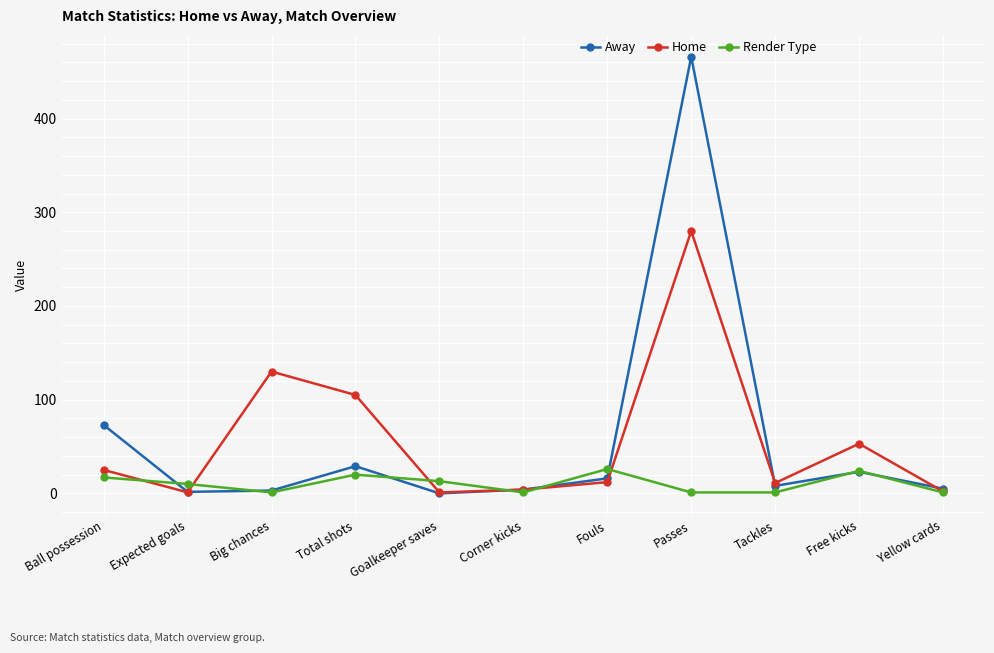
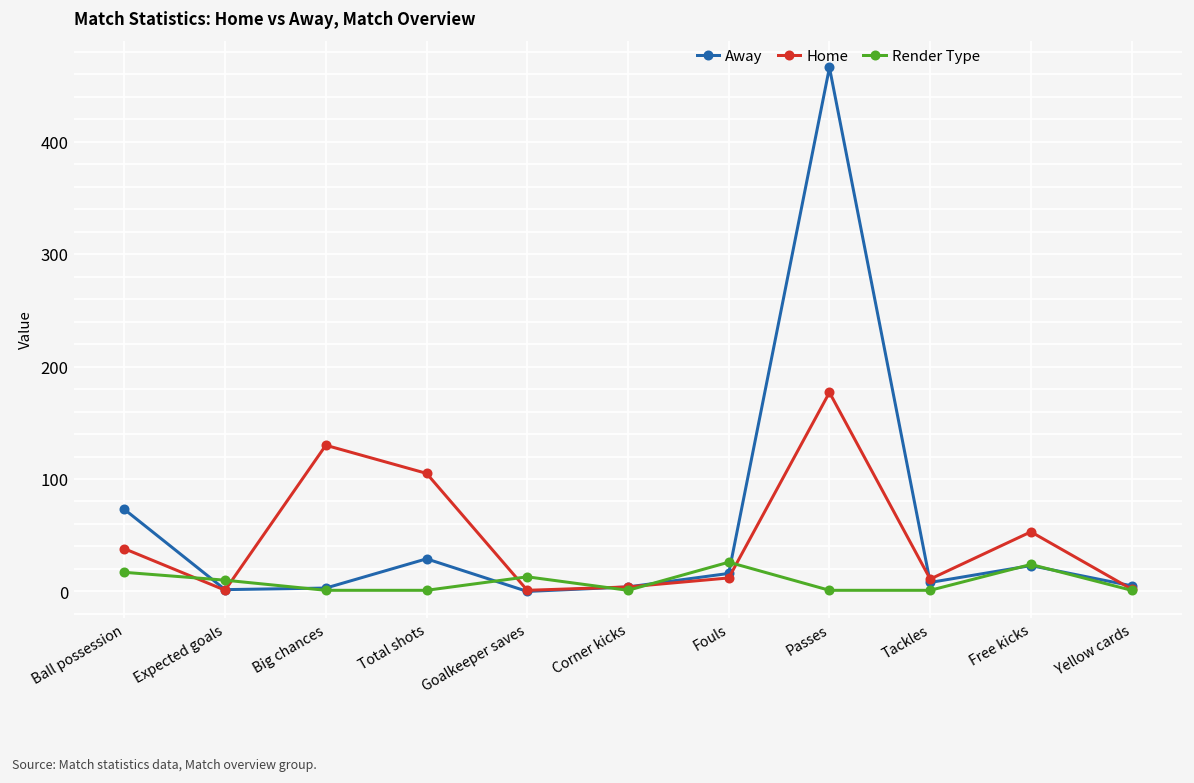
  {
    "Away": {
      "Ball possession": 70,
      "Total shots": 30,
      "Fouls": 20,
      "Passes": 470,
      "Tackles": 10,
      "Yellow cards": 10
    },
    "Home": {
-     "Ball possession": 30,
+     "Ball possession": 40,
      "Big chances": 130,
      "Total shots": 110,
      "Fouls": 10,
-     "Passes": 280,
+     "Passes": 180,
      "Tackles": 10,
      "Free kicks": 50
    },
    "Render Type": {
      "Ball possession": 20,
      "Expected goals": 10,
-     "Total shots": 20,
+     "Total shots": 0,
      "Goalkeeper saves": 10,
      "Corner kicks": 0,
      "Fouls": 30,
      "Passes": 0,
      "Tackles": 0
    }
  }
